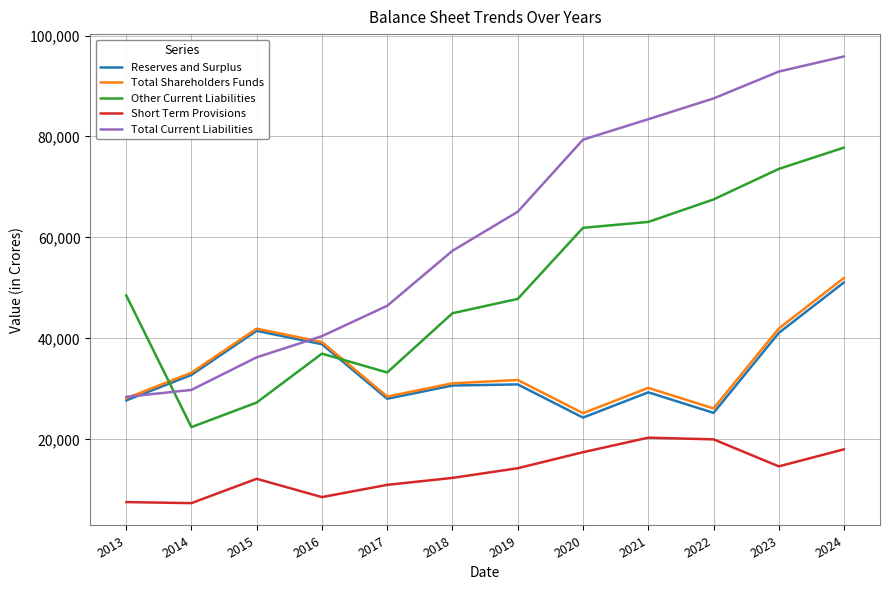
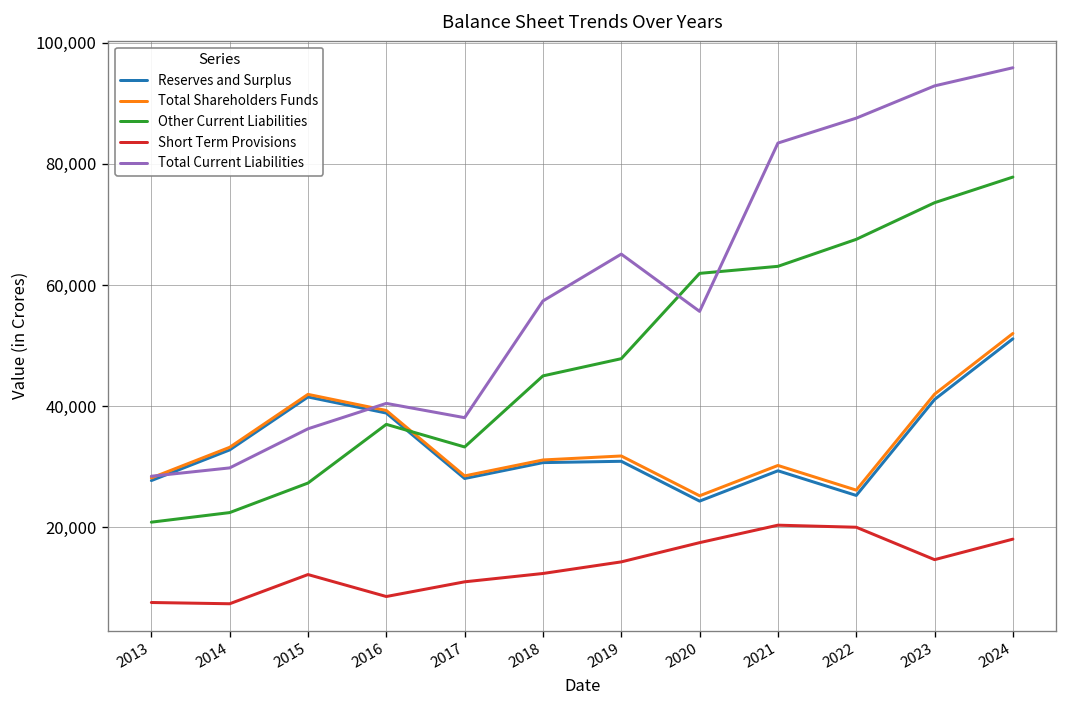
  {
    "Reserves and Surplus": {
      "2019": "31,000",
      "2020": "24,000",
      "2021": "29,000",
      "2022": "25,000",
      "2023": "41,000",
      "2024": "51,000"
    },
    "Total Shareholders Funds": {
      "2019": "32,000",
      "2020": "25,000",
      "2021": "30,000",
      "2022": "26,000",
      "2023": "42,000",
      "2024": "52,000"
    },
    "Other Current Liabilities": {
-     "2013": "49,000",
+     "2013": "21,000",
      "2014": "22,000",
      "2015": "27,000",
      "2016": "37,000",
      "2017": "33,000",
      "2018": "45,000",
      "2019": "48,000",
      "2020": "62,000",
      "2021": "63,000",
      "2022": "68,000",
      "2023": "74,000",
      "2024": "78,000"
    },
    "Short Term Provisions": {
      "2013": "8,000",
      "2014": "7,000",
      "2015": "12,000",
      "2016": "9,000",
      "2017": "11,000",
      "2018": "12,000",
      "2019": "14,000",
      "2020": "17,000",
      "2021": "20,000",
      "2022": "20,000",
      "2023": "15,000",
      "2024": "18,000"
    },
    "Total Current Liabilities": {
      "2014": "30,000",
      "2015": "36,000",
      "2016": "40,000",
-     "2017": "46,000",
+     "2017": "38,000",
      "2018": "57,000",
      "2019": "65,000",
-     "2020": "79,000",
+     "2020": "56,000",
      "2021": "83,000",
      "2022": "88,000",
      "2023": "93,000",
      "2024": "96,000"
    }
  }
